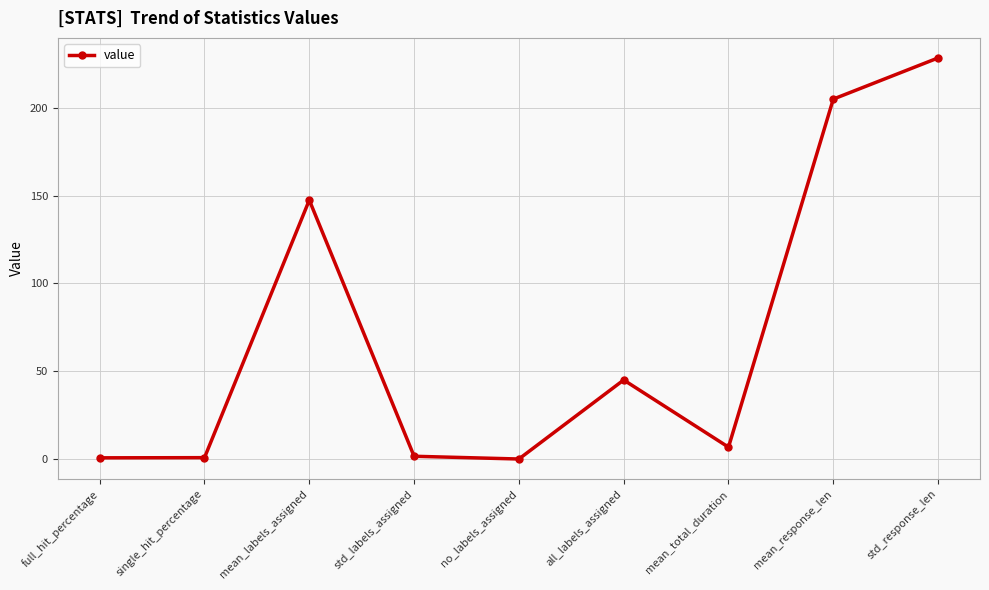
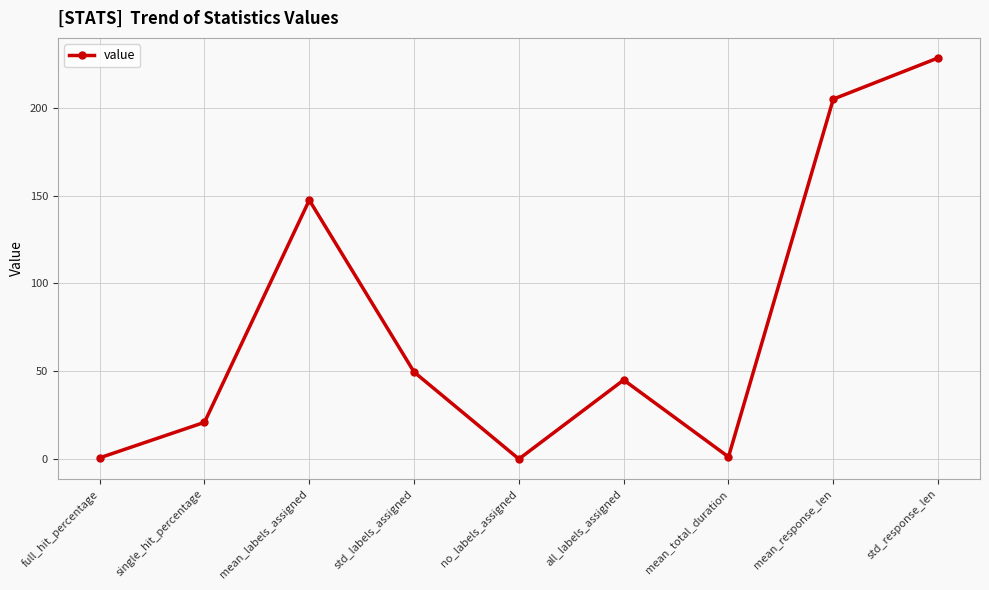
  {
    "full_hit_percentage": 1,
-   "single_hit_percentage": 1,
+   "single_hit_percentage": 21,
    "mean_labels_assigned": 147,
-   "std_labels_assigned": 2,
+   "std_labels_assigned": 50,
    "no_labels_assigned": 0,
    "all_labels_assigned": 45,
-   "mean_total_duration": 7,
+   "mean_total_duration": 1,
    "mean_response_len": 205,
    "std_response_len": 228
  }
